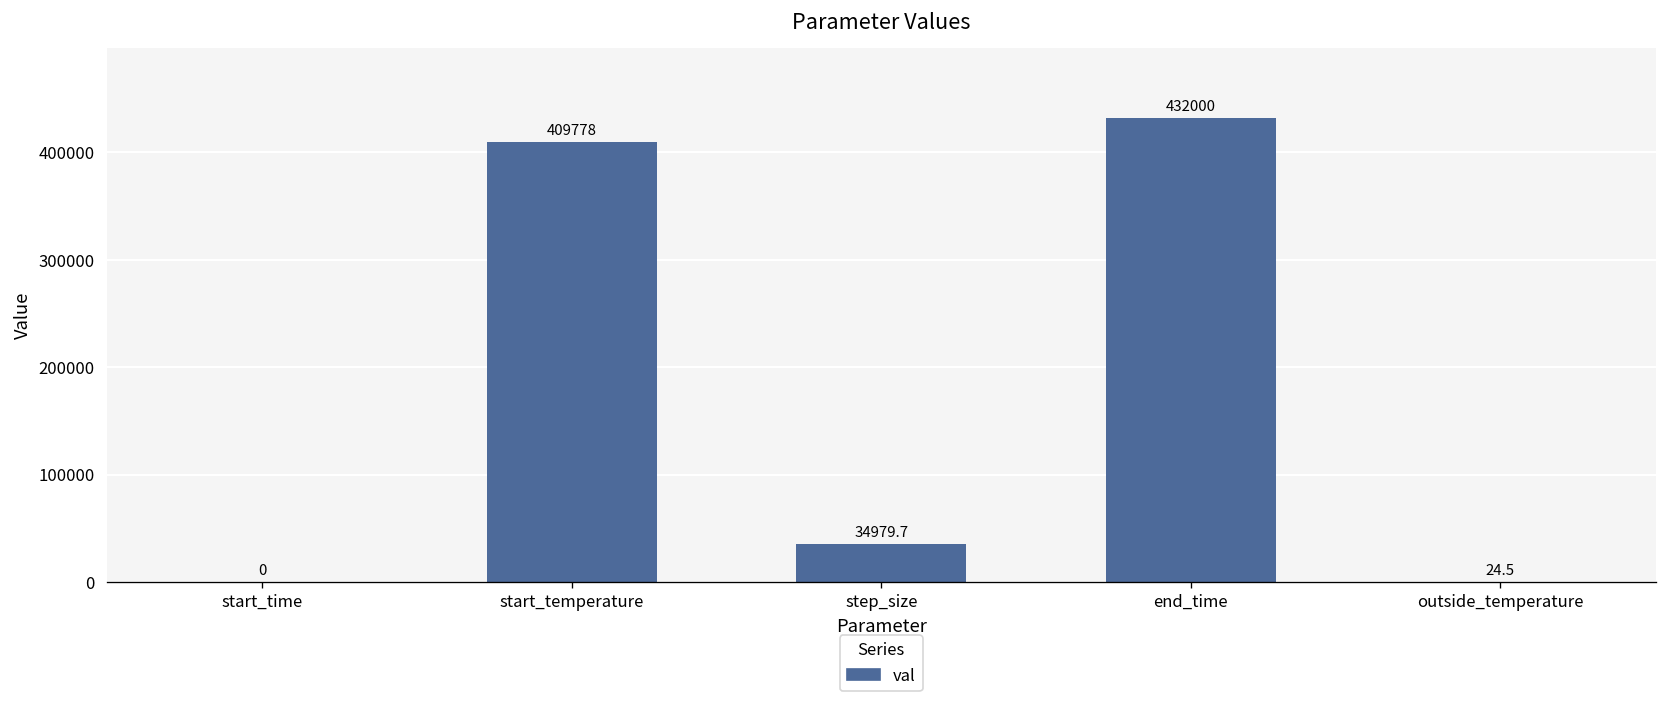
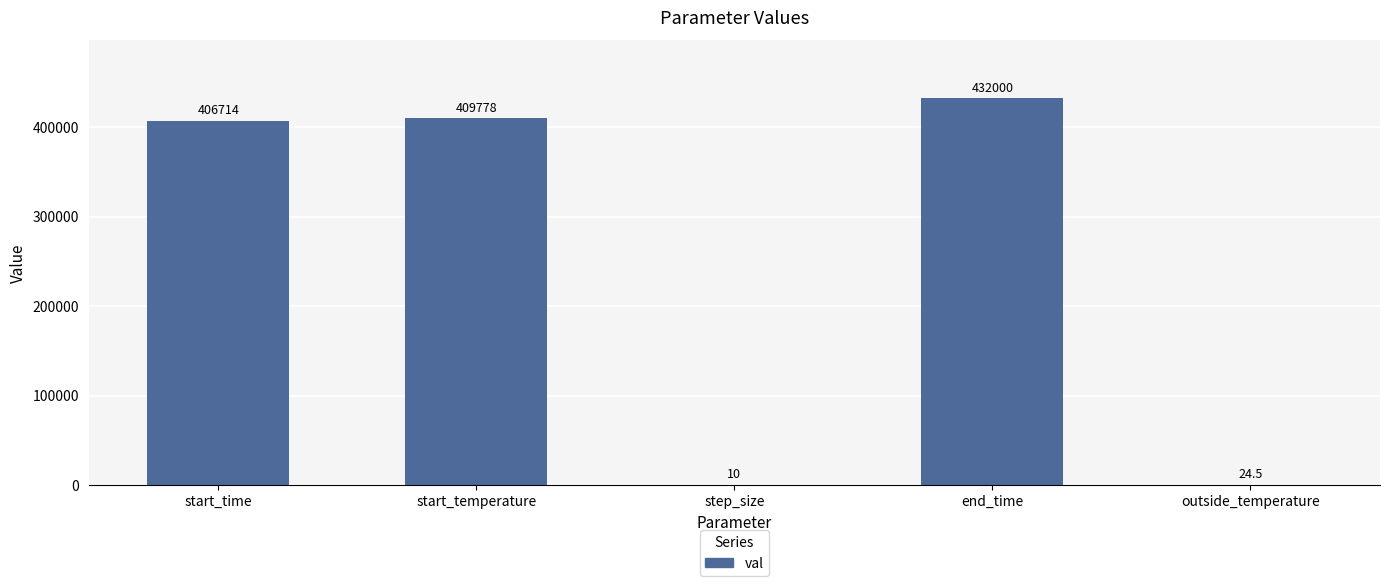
  {
-   "start_time": 0,
+   "start_time": 406714,
    "start_temperature": 409778,
-   "step_size": 34979.7,
+   "step_size": 10,
    "end_time": 432000,
    "outside_temperature": 24.5
  }
